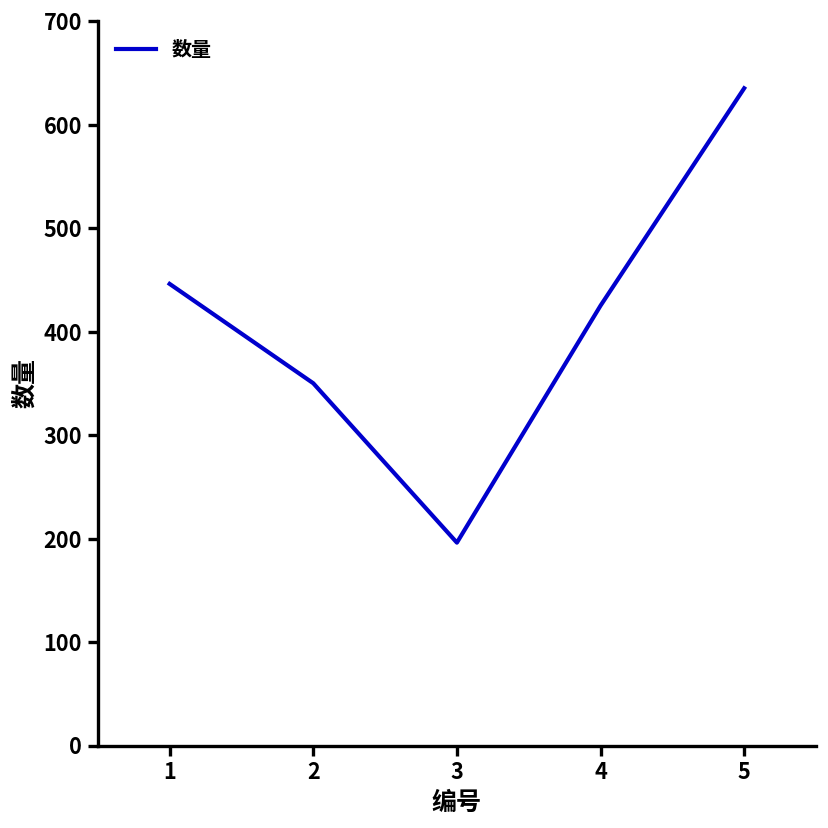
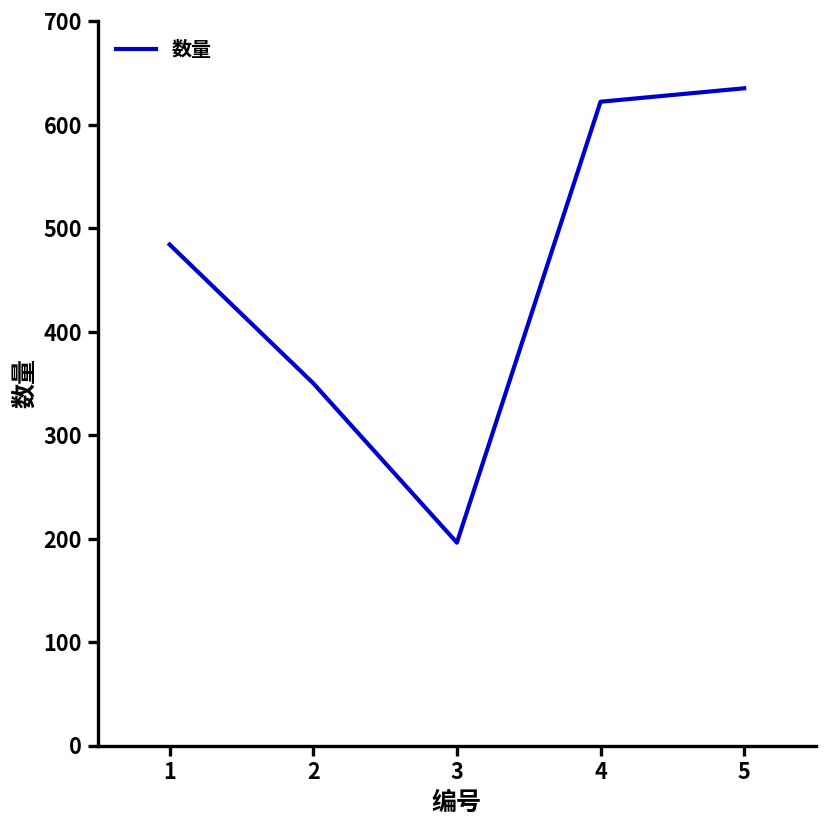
  {
-   "1": 450,
+   "1": 480,
    "2": 350,
    "3": 200,
-   "4": 430,
+   "4": 620,
    "5": 640
  }
